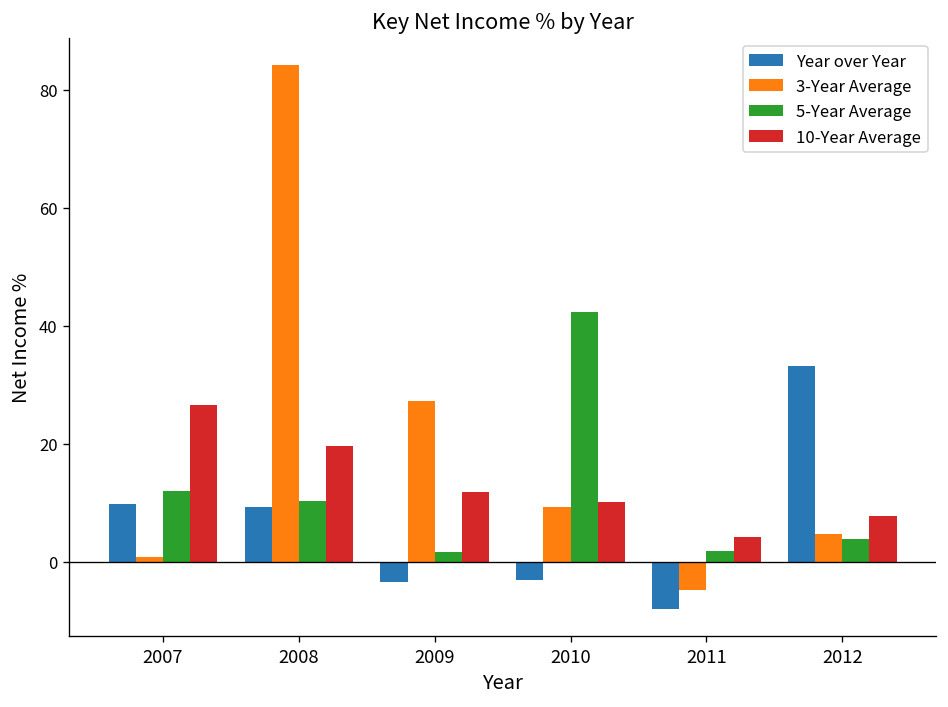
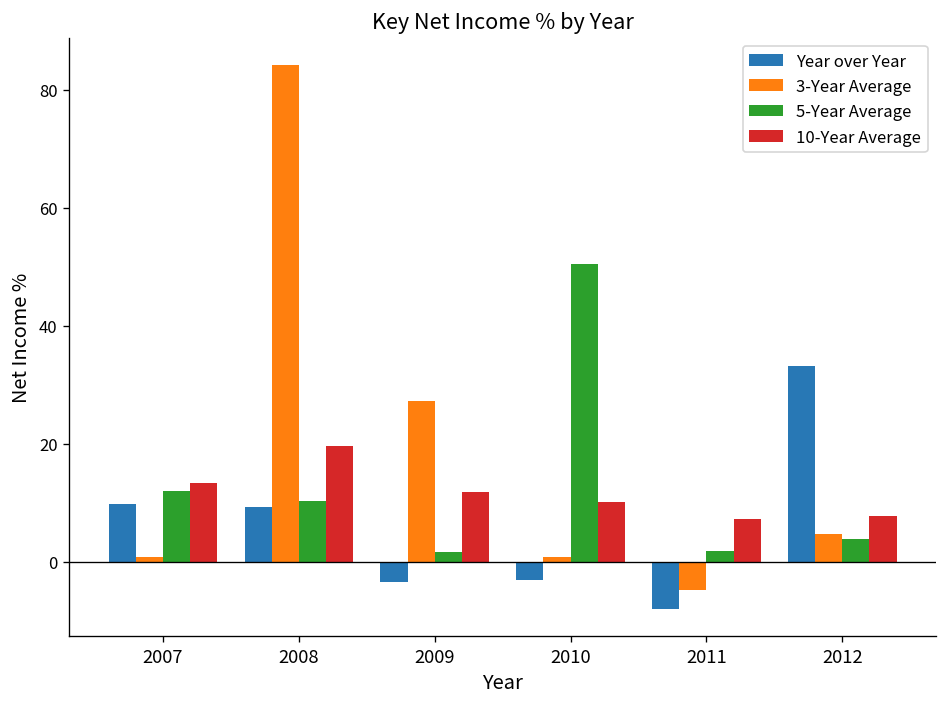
  {
    "Year over Year": {
      "2007": 10,
      "2008": 9,
      "2009": -3,
      "2010": -3,
      "2011": -8,
      "2012": 33
    },
    "3-Year Average": {
      "2007": 1,
      "2008": 84,
      "2009": 27,
-     "2010": 9,
+     "2010": 1,
      "2011": -5,
      "2012": 5
    },
    "5-Year Average": {
      "2007": 12,
      "2008": 10,
      "2009": 2,
-     "2010": 42,
+     "2010": 50,
      "2011": 2,
      "2012": 4
    },
    "10-Year Average": {
-     "2007": 27,
+     "2007": 13,
      "2008": 20,
      "2009": 12,
      "2010": 10,
-     "2011": 4,
+     "2011": 7,
      "2012": 8
    }
  }
